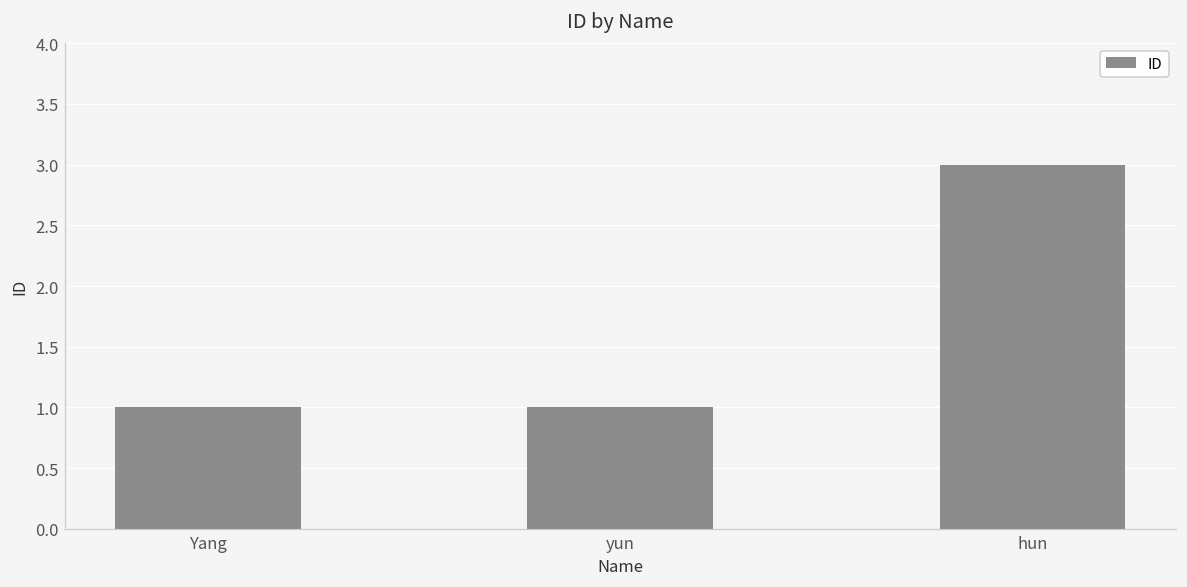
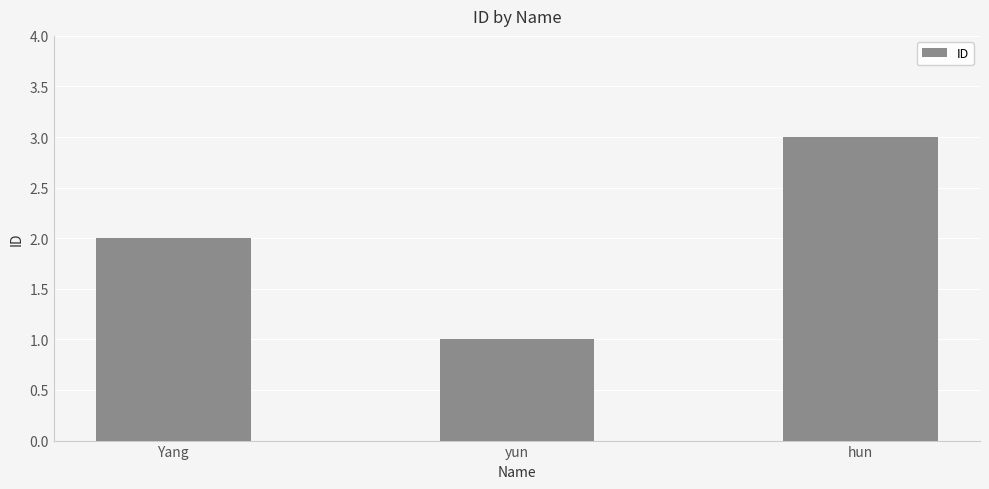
  {
-   "Yang": 1,
+   "Yang": 2,
    "yun": 1,
    "hun": 3
  }
